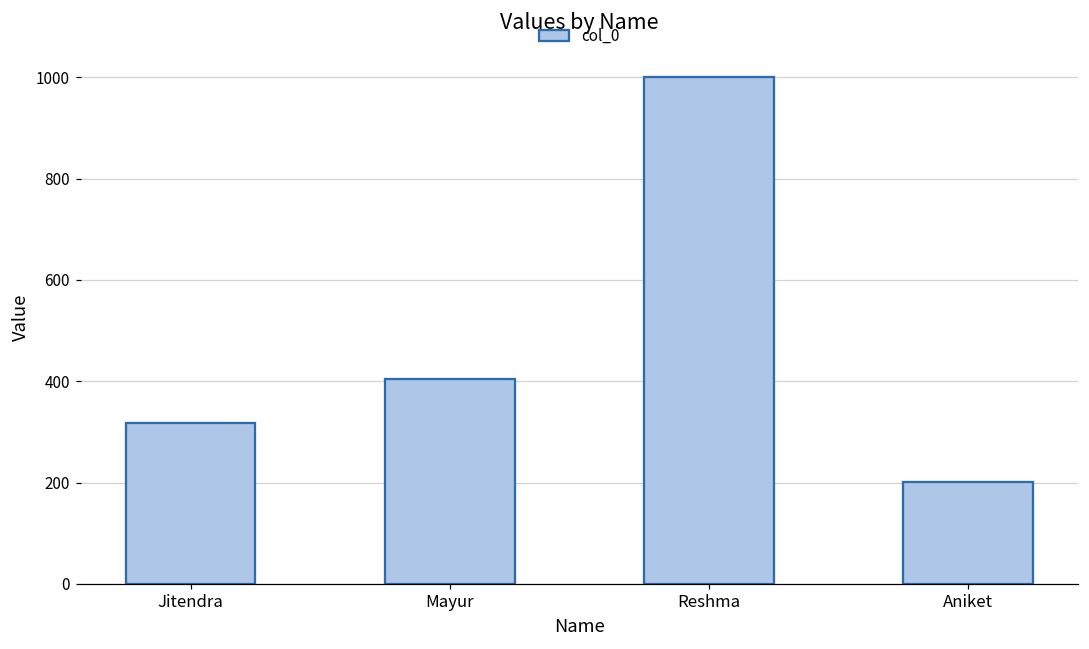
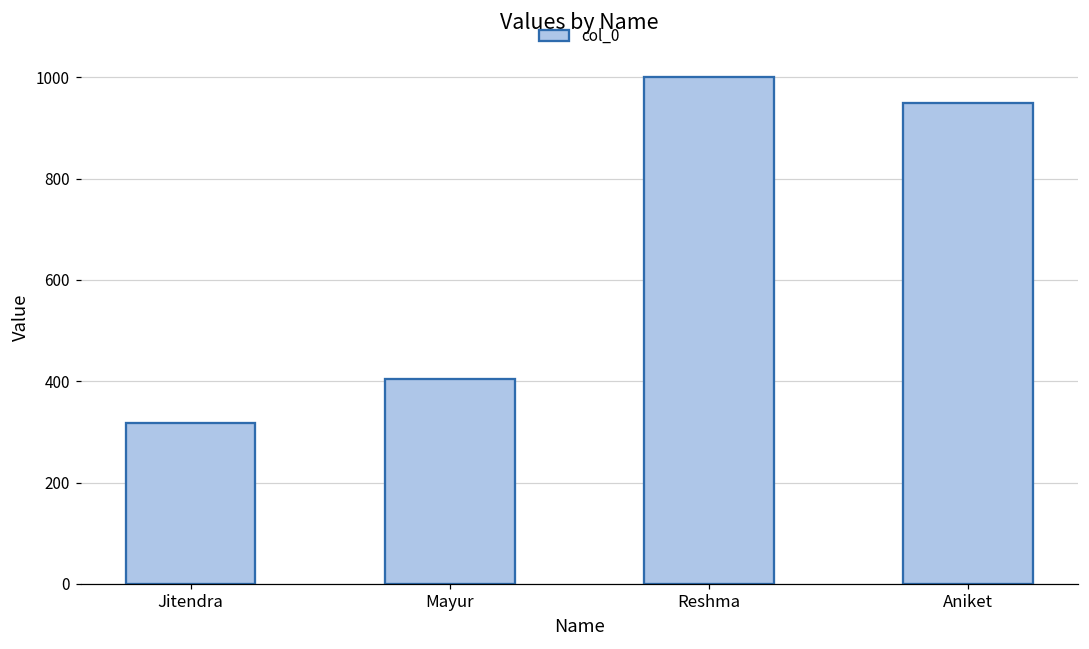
  {
    "Jitendra": 320,
    "Mayur": 400,
    "Reshma": 1000,
-   "Aniket": 200
+   "Aniket": 950
  }
